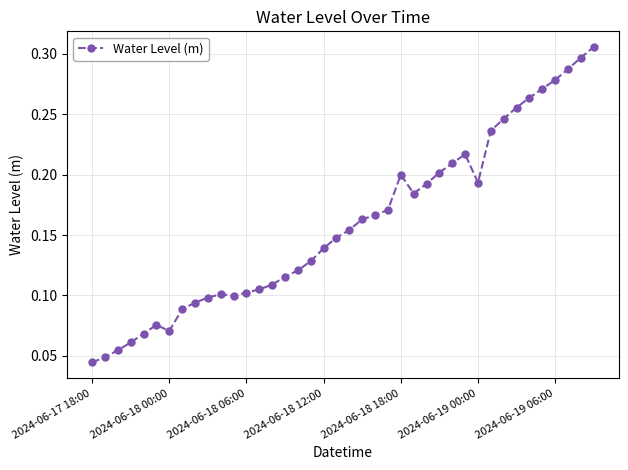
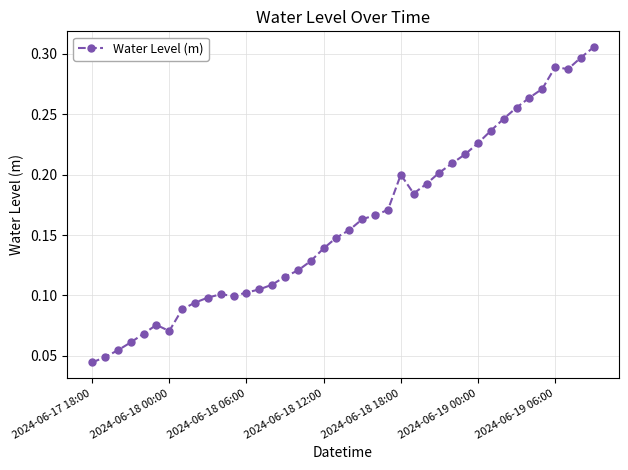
  {
    "2024-06-17 18:00": 0.045,
    "2024-06-18 00:00": 0.071,
    "2024-06-18 06:00": 0.102,
    "2024-06-18 12:00": 0.139,
    "2024-06-18 18:00": 0.200,
-   "2024-06-19 00:00": 0.193,
-   "2024-06-19 06:00": 0.278
+   "2024-06-19 00:00": 0.226,
+   "2024-06-19 06:00": 0.289
  }
